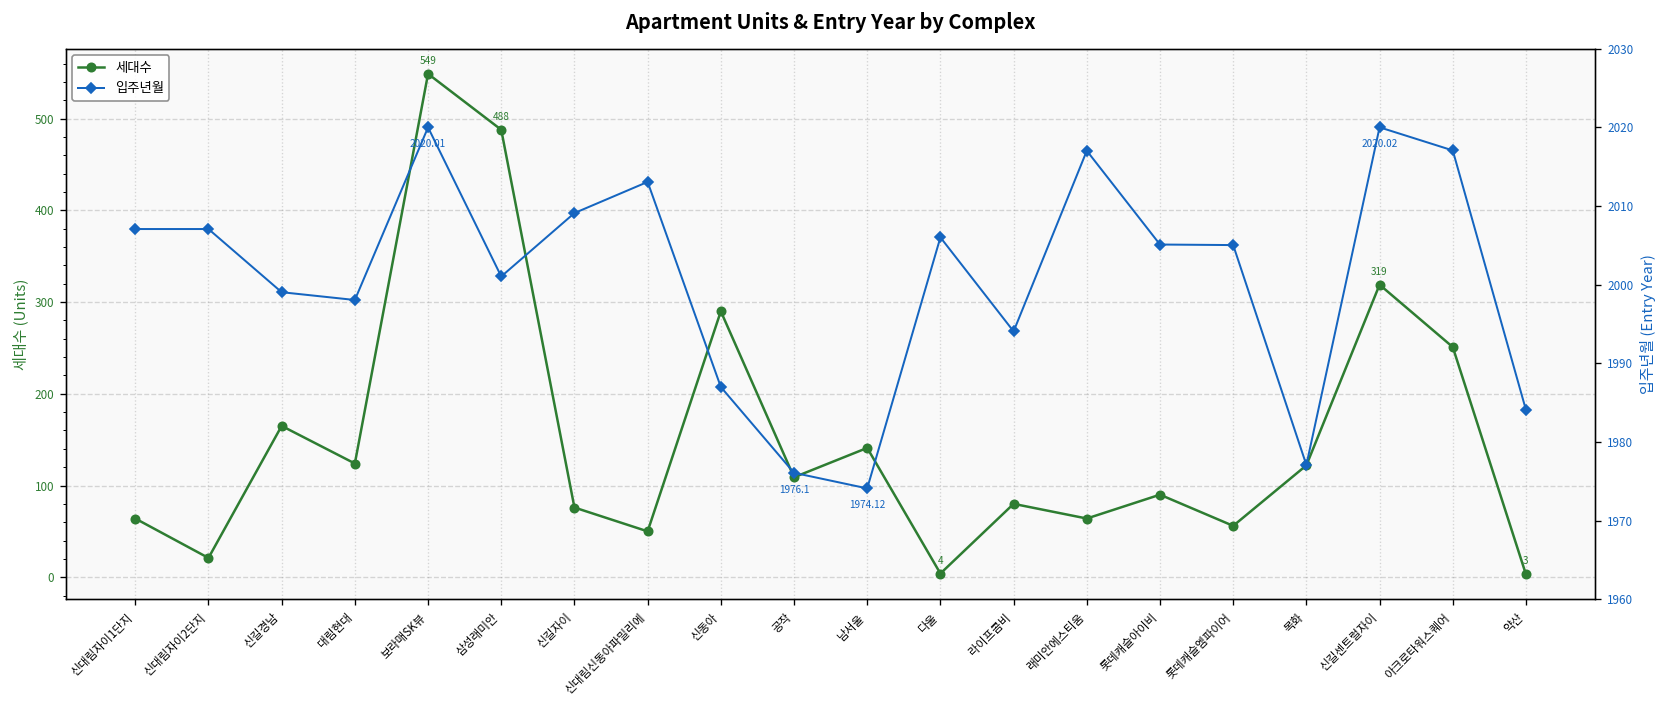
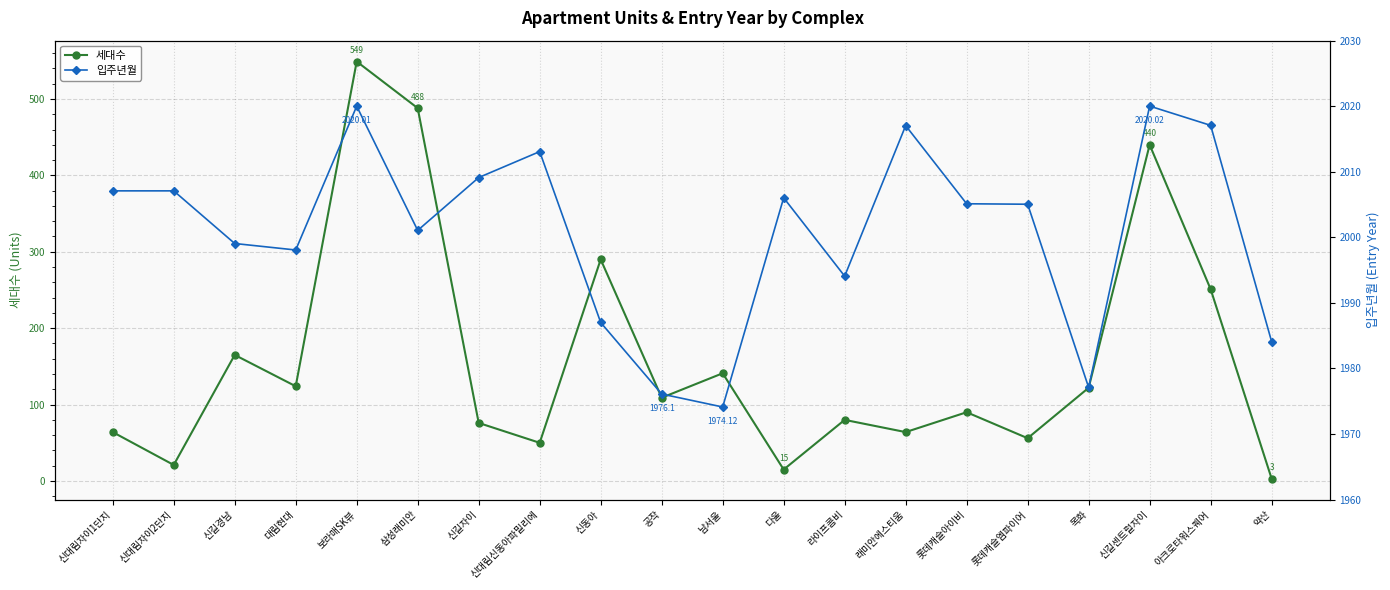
  {
    "세대수": {
      "보라매SK뷰": 549,
      "삼성래미안": 488,
-     "다울": 4,
-     "신길센트럴자이": 319,
+     "다울": 15,
+     "신길센트럴자이": 440,
      "약산": 3
    },
    "입주년월": {
      "보라매SK뷰": 2020.01,
      "공작": 1976.1,
      "남서울": 1974.12,
      "신길센트럴자이": 2020.02
    }
  }
